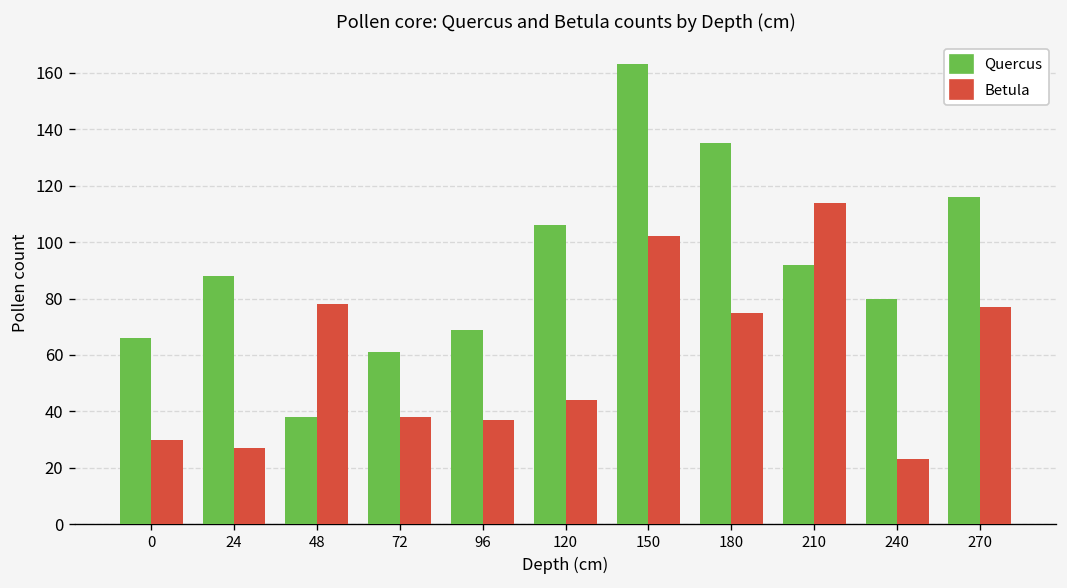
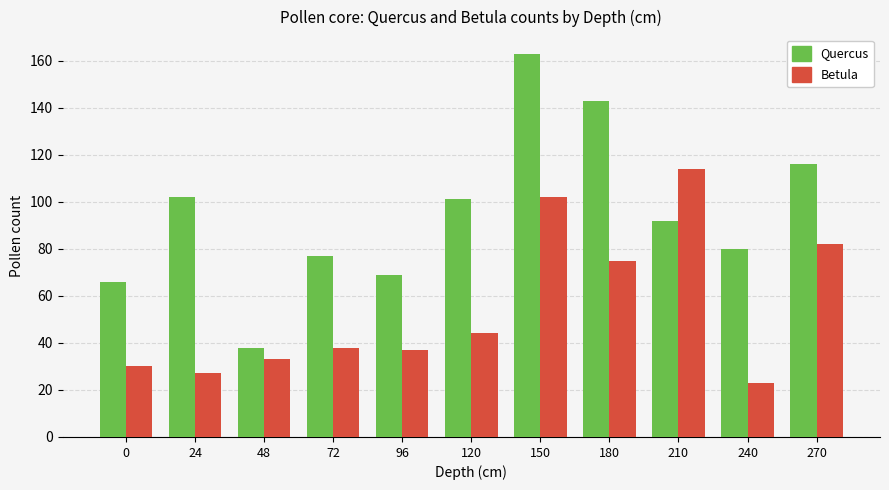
  {
    "Quercus": {
      "0": 66,
-     "24": 88,
+     "24": 102,
      "48": 38,
-     "72": 61,
+     "72": 77,
      "96": 69,
-     "120": 106,
+     "120": 101,
      "150": 163,
-     "180": 135,
+     "180": 143,
      "210": 92,
      "240": 80,
      "270": 116
    },
    "Betula": {
      "0": 30,
      "24": 27,
-     "48": 78,
+     "48": 33,
      "72": 38,
      "96": 37,
      "120": 44,
      "150": 102,
      "180": 75,
      "210": 114,
      "240": 23,
-     "270": 77
+     "270": 82
    }
  }
